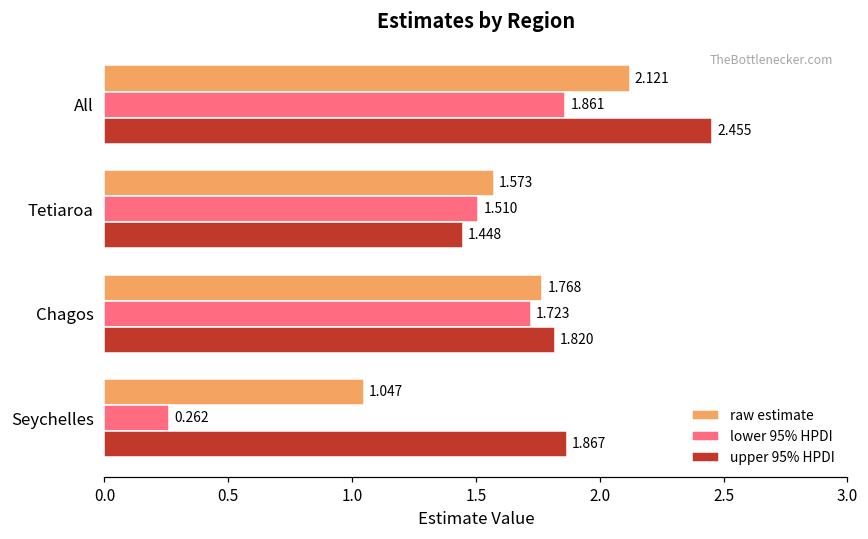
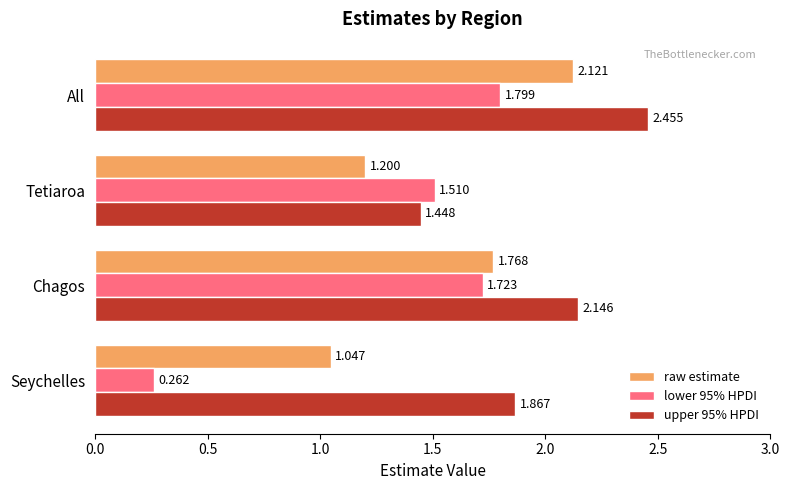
  {
    "raw estimate": {
      "All": 2.121,
-     "Tetiaroa": 1.573,
+     "Tetiaroa": 1.200,
      "Chagos": 1.768,
      "Seychelles": 1.047
    },
    "lower 95% HPDI": {
-     "All": 1.861,
+     "All": 1.799,
      "Tetiaroa": 1.510,
      "Chagos": 1.723,
      "Seychelles": 0.262
    },
    "upper 95% HPDI": {
      "All": 2.455,
      "Tetiaroa": 1.448,
-     "Chagos": 1.820,
+     "Chagos": 2.146,
      "Seychelles": 1.867
    }
  }
